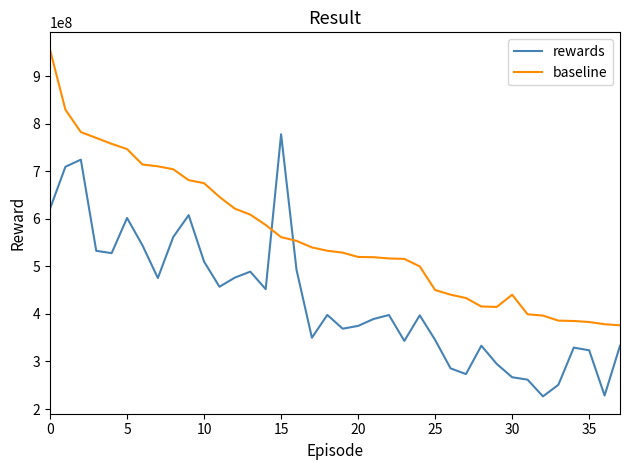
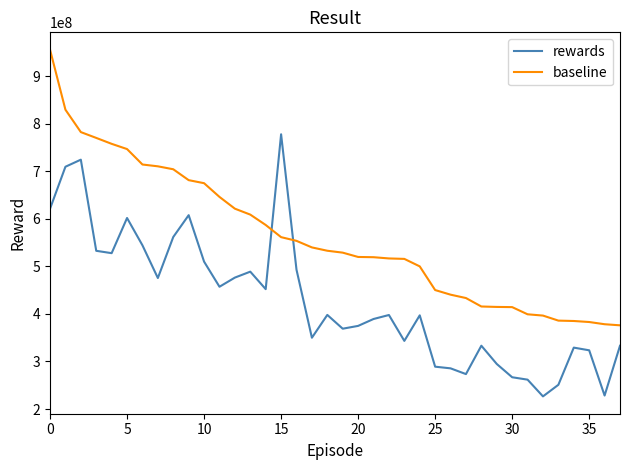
  {
    "rewards": {
      "0": 620000000,
      "5": 600000000,
      "10": 510000000,
      "15": 780000000,
      "20": 370000000,
-     "25": 350000000,
+     "25": 290000000,
      "30": 270000000,
      "35": 320000000
    },
    "baseline": {
      "0": 960000000,
      "5": 750000000,
      "10": 680000000,
      "15": 560000000,
      "20": 520000000,
      "25": 450000000,
-     "30": 440000000,
+     "30": 410000000,
      "35": 380000000
    }
  }
